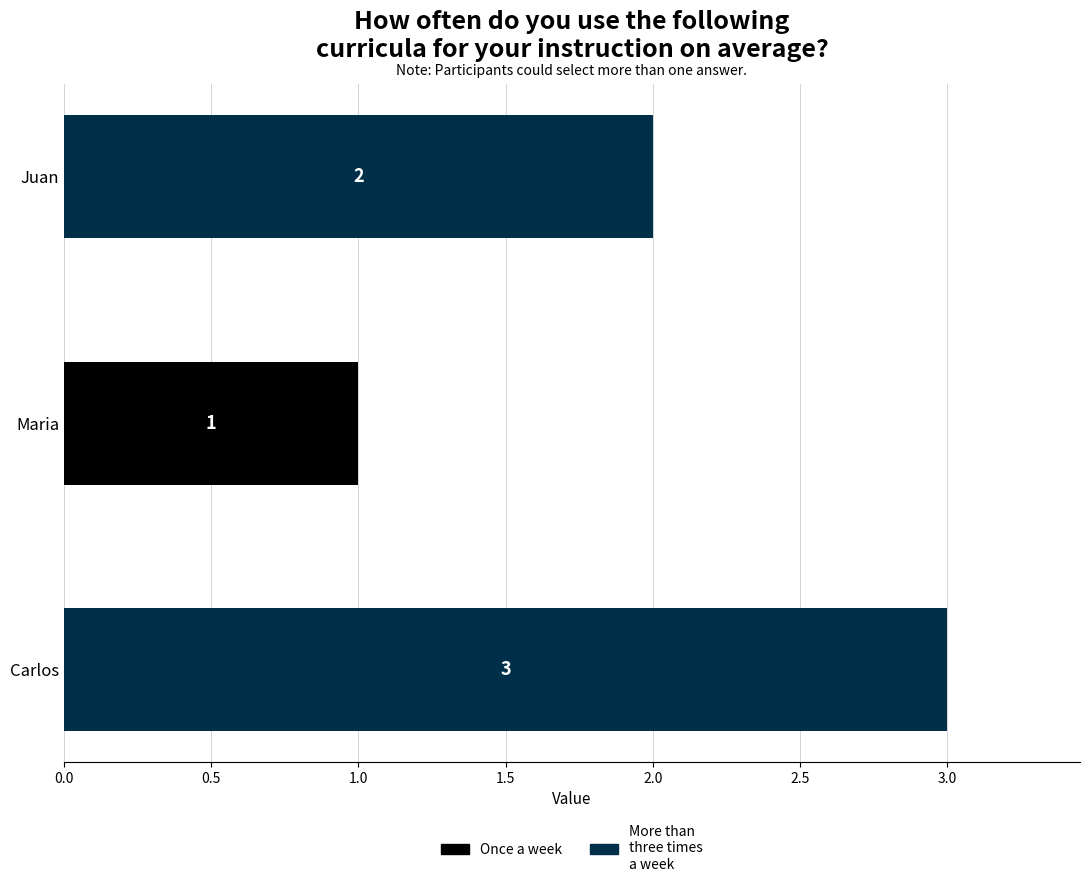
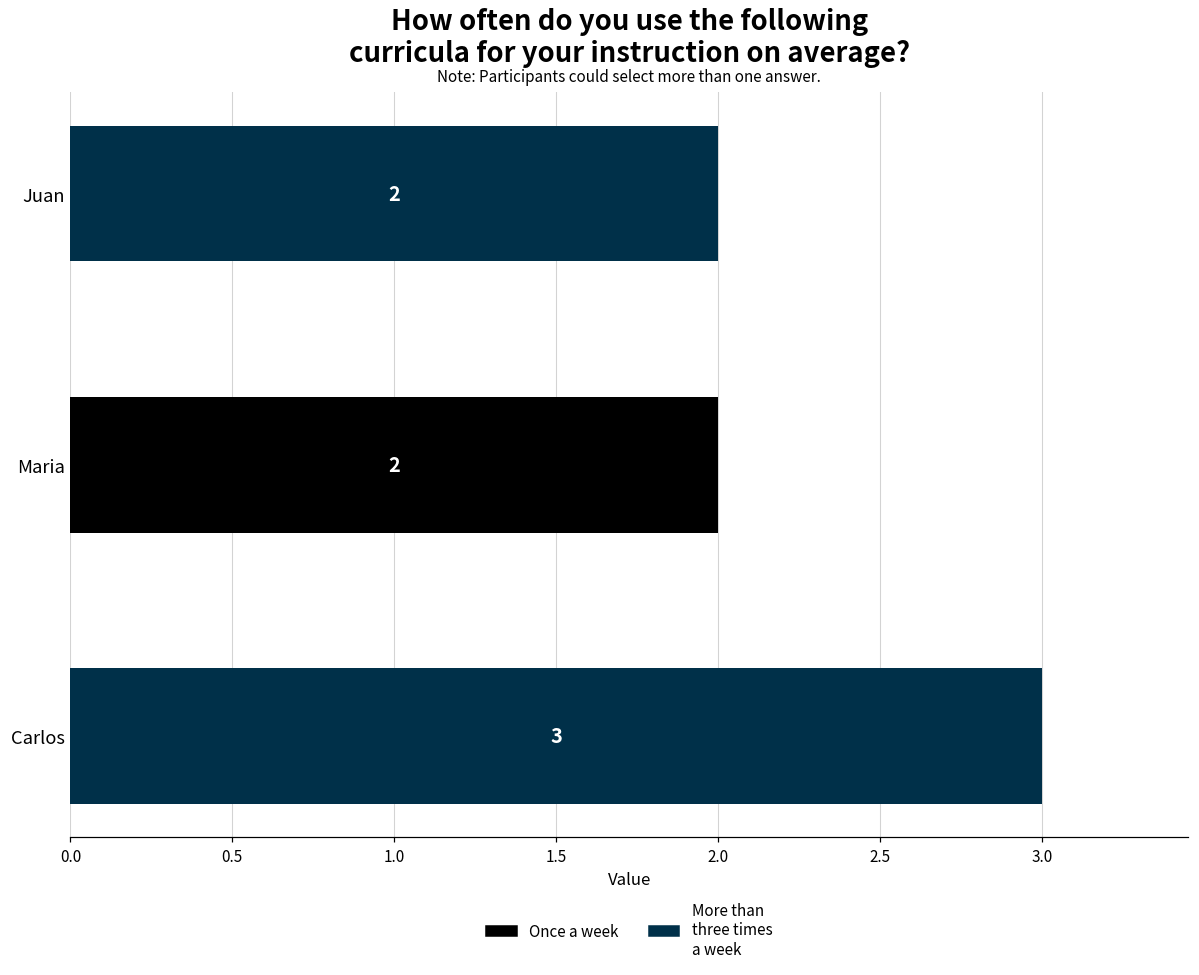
  {
    "Juan": 2,
-   "Maria": 1,
+   "Maria": 2,
    "Carlos": 3
  }
